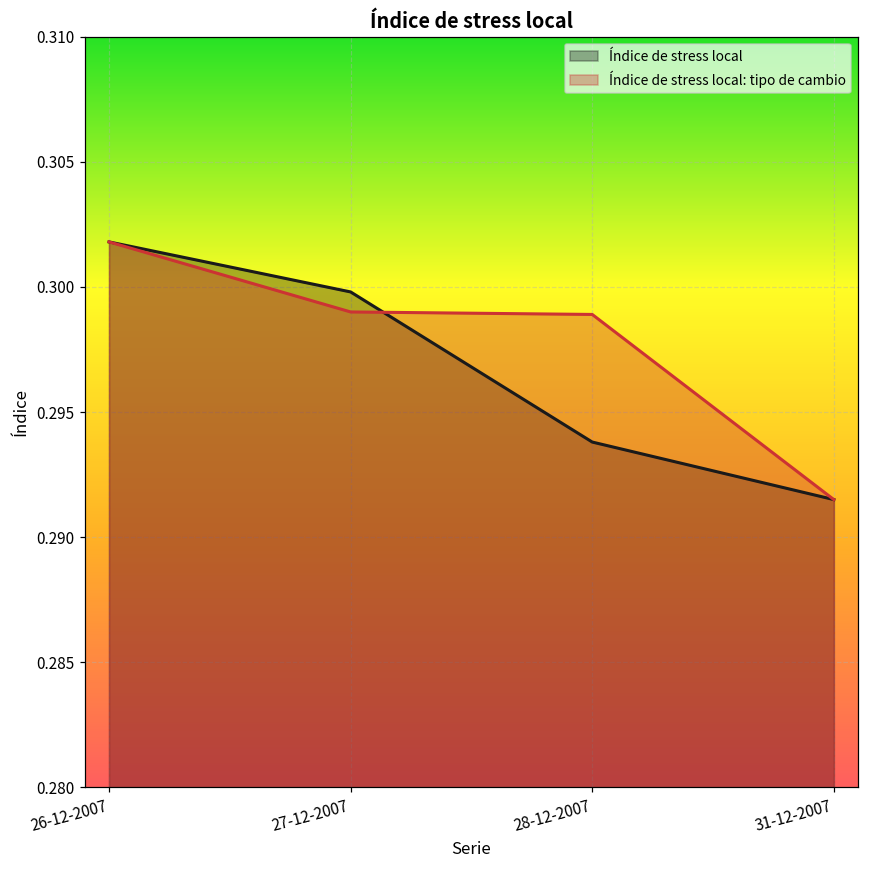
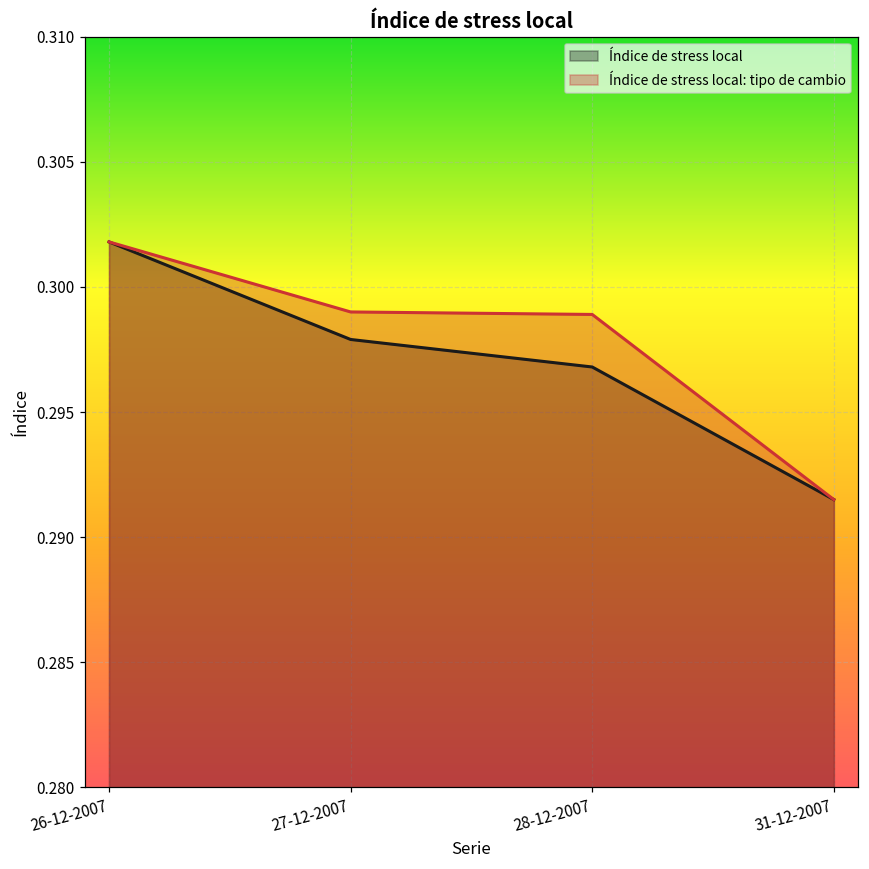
  {
    "Índice de stress local": {
-     "27-12-2007": 0.2998,
-     "28-12-2007": 0.2938
+     "27-12-2007": 0.2979,
+     "28-12-2007": 0.2968
    },
    "Índice de stress local: tipo de cambio": {
      "27-12-2007": 0.2990,
      "28-12-2007": 0.2989
    }
  }
